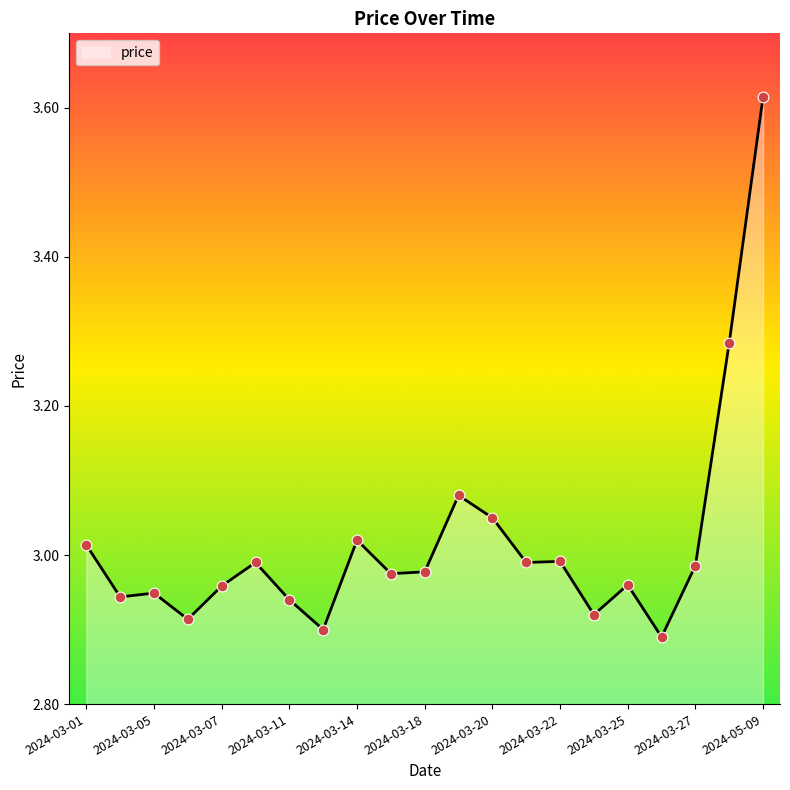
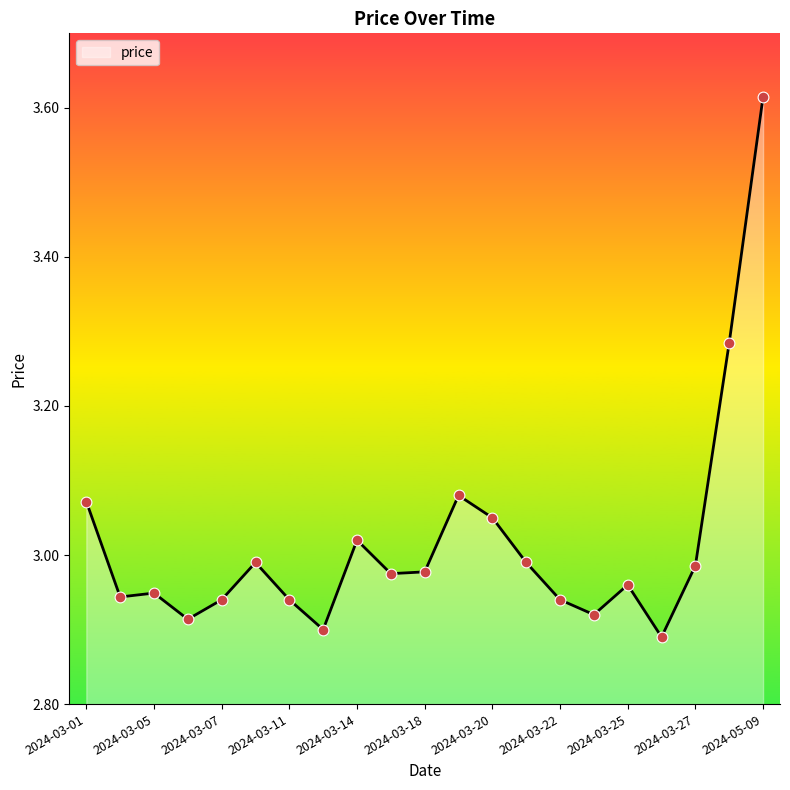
  {
-   "2024-03-01": 3.01,
+   "2024-03-01": 3.07,
    "2024-03-05": 2.95,
-   "2024-03-07": 2.96,
+   "2024-03-07": 2.94,
    "2024-03-11": 2.94,
    "2024-03-14": 3.02,
    "2024-03-18": 2.98,
-   "2024-03-22": 2.99,
+   "2024-03-22": 2.94,
    "2024-03-27": 2.99,
    "2024-05-09": 3.62
  }
